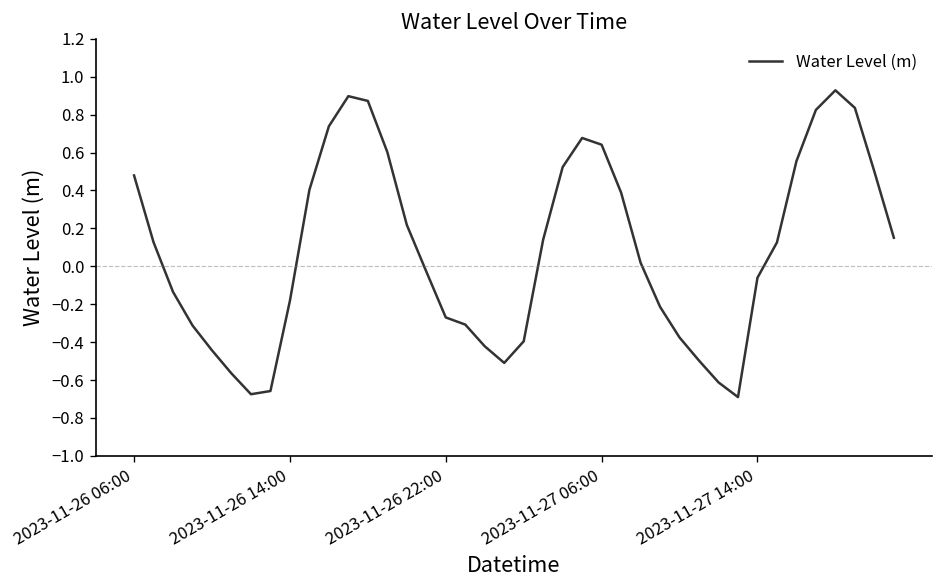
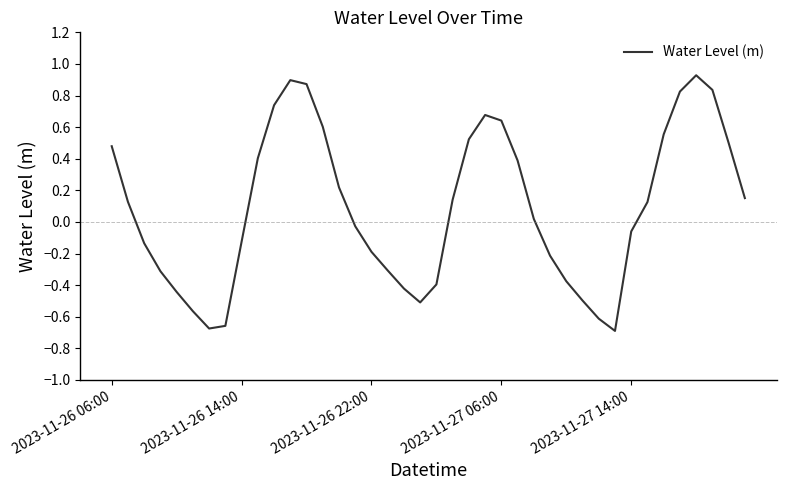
  {
    "2023-11-26 06:00": 0.48,
-   "2023-11-26 14:00": -0.18,
-   "2023-11-26 22:00": -0.27,
+   "2023-11-26 14:00": -0.13,
+   "2023-11-26 22:00": -0.19,
    "2023-11-27 06:00": 0.64,
    "2023-11-27 14:00": -0.06
  }
